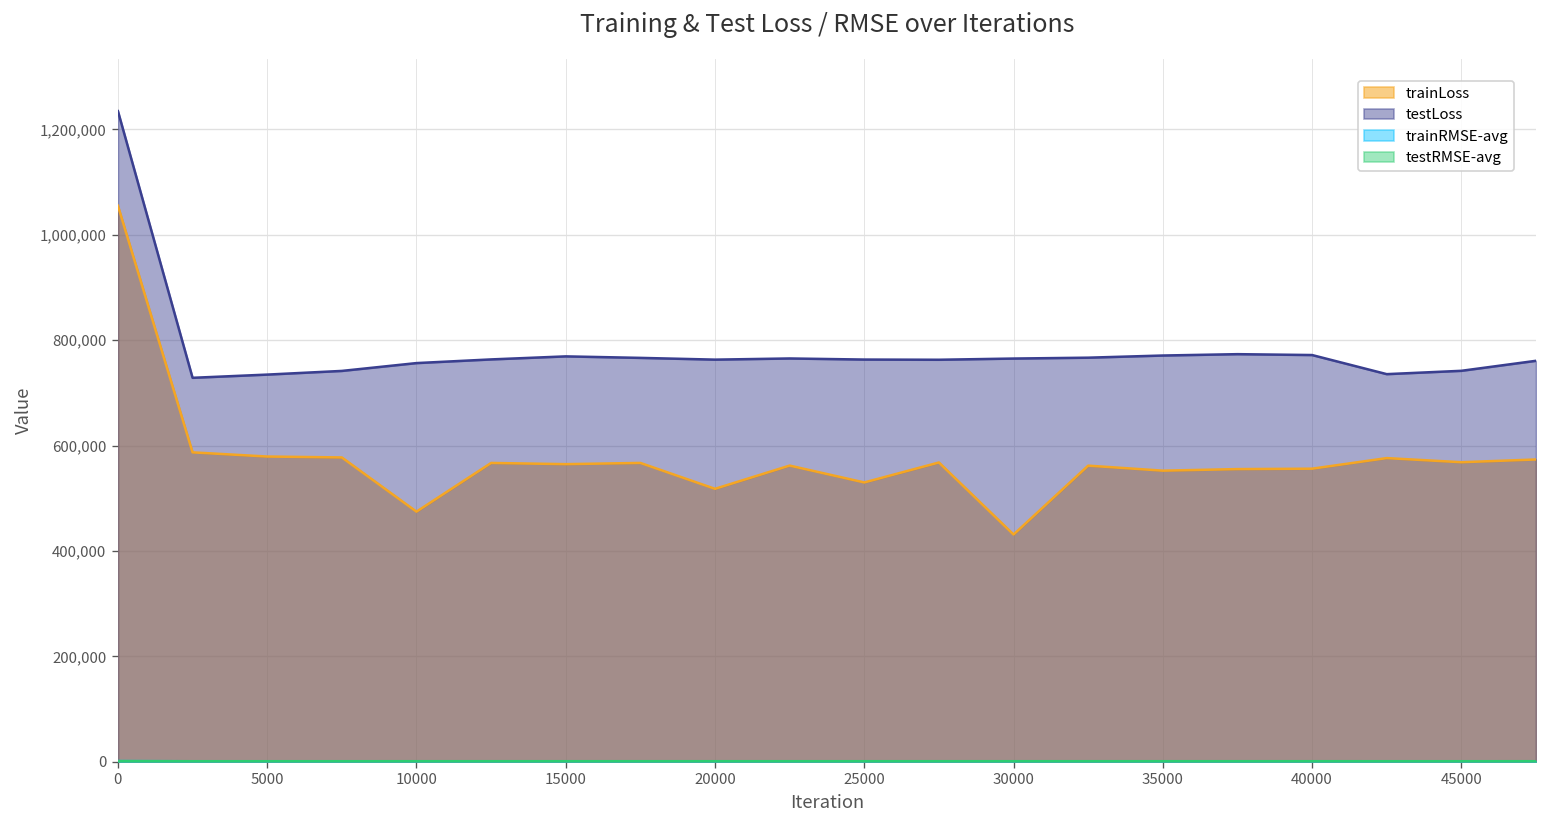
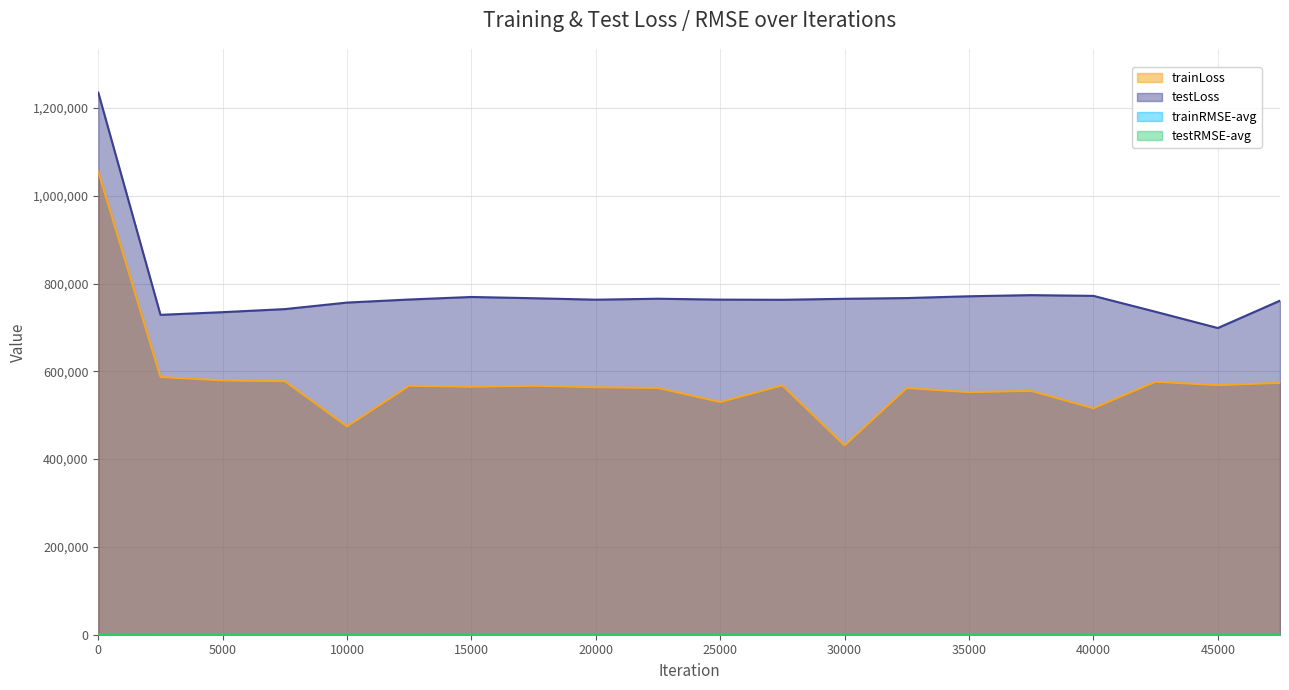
  {
    "trainLoss": {
      "0": "1,060,000",
      "5000": "580,000",
      "10000": "470,000",
      "15000": "560,000",
-     "20000": "520,000",
+     "20000": "560,000",
      "25000": "530,000",
      "30000": "430,000",
      "35000": "550,000",
-     "40000": "560,000",
+     "40000": "520,000",
      "45000": "570,000"
    },
    "testLoss": {
      "0": "1,230,000",
      "5000": "730,000",
      "10000": "760,000",
      "15000": "770,000",
      "20000": "760,000",
      "25000": "760,000",
      "30000": "770,000",
      "35000": "770,000",
      "40000": "770,000",
-     "45000": "740,000"
+     "45000": "700,000"
    },
    "testRMSE-avg": {
      "0": "0",
      "5000": "0",
      "10000": "0",
      "15000": "0",
      "20000": "0",
      "25000": "0",
      "30000": "0",
      "35000": "0",
      "40000": "0",
      "45000": "0"
    }
  }
